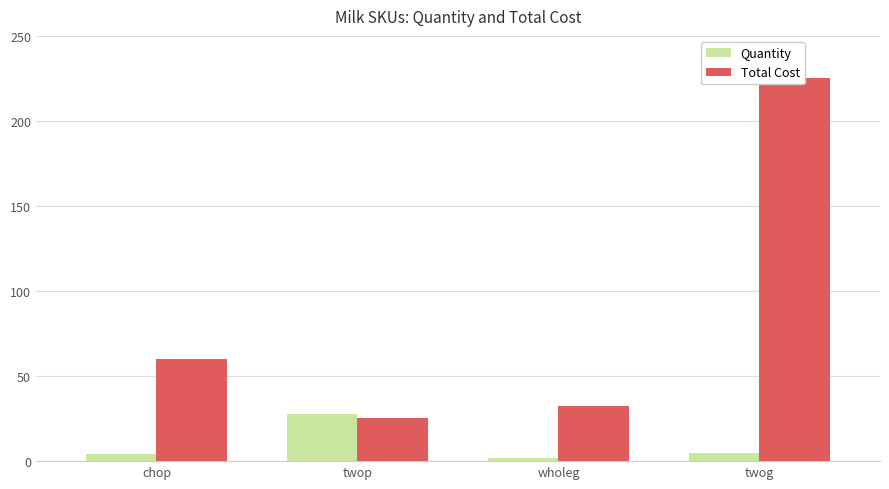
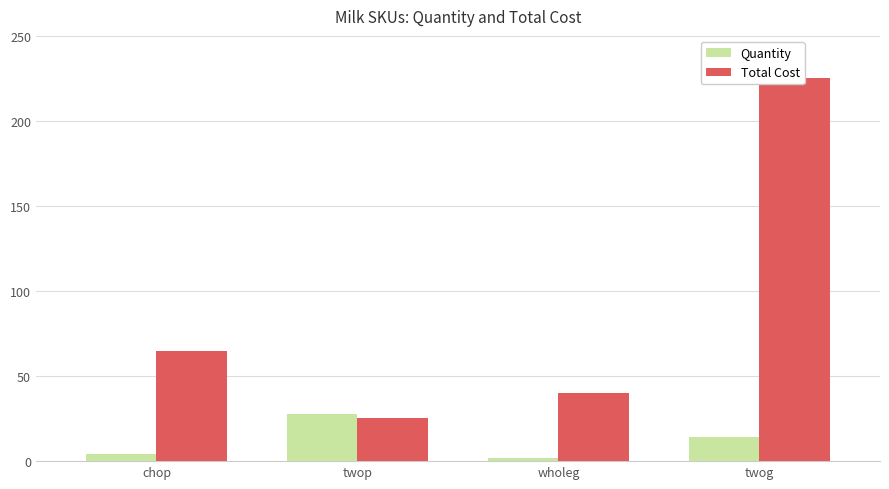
  {
    "Quantity": {
      "chop": 4,
      "twop": 28,
      "wholeg": 2,
-     "twog": 5
+     "twog": 14
    },
    "Total Cost": {
-     "chop": 60,
+     "chop": 65,
      "twop": 25,
-     "wholeg": 32
+     "wholeg": 40
    }
  }
